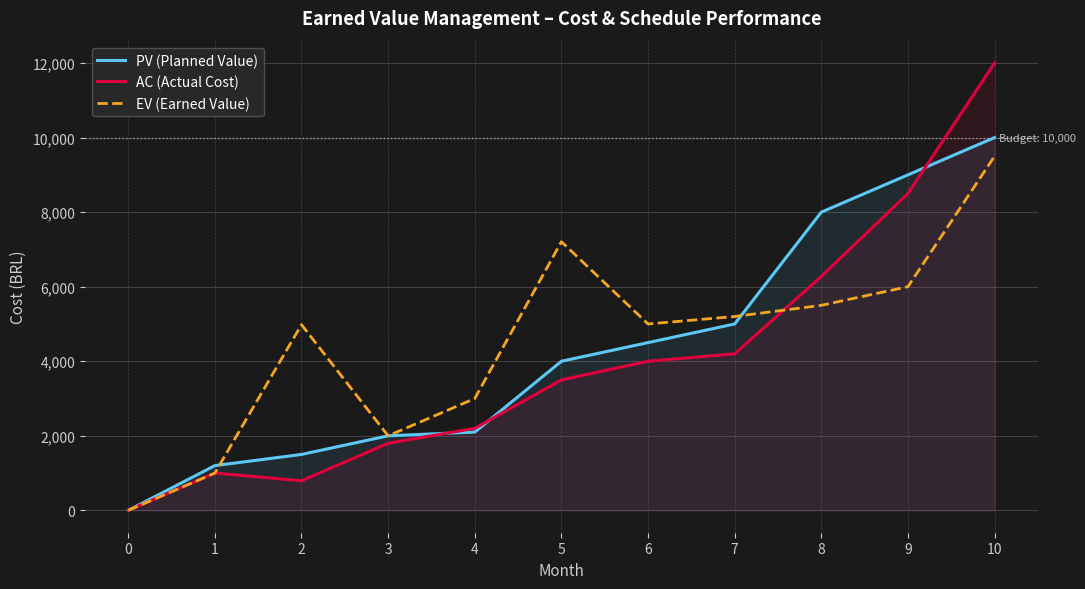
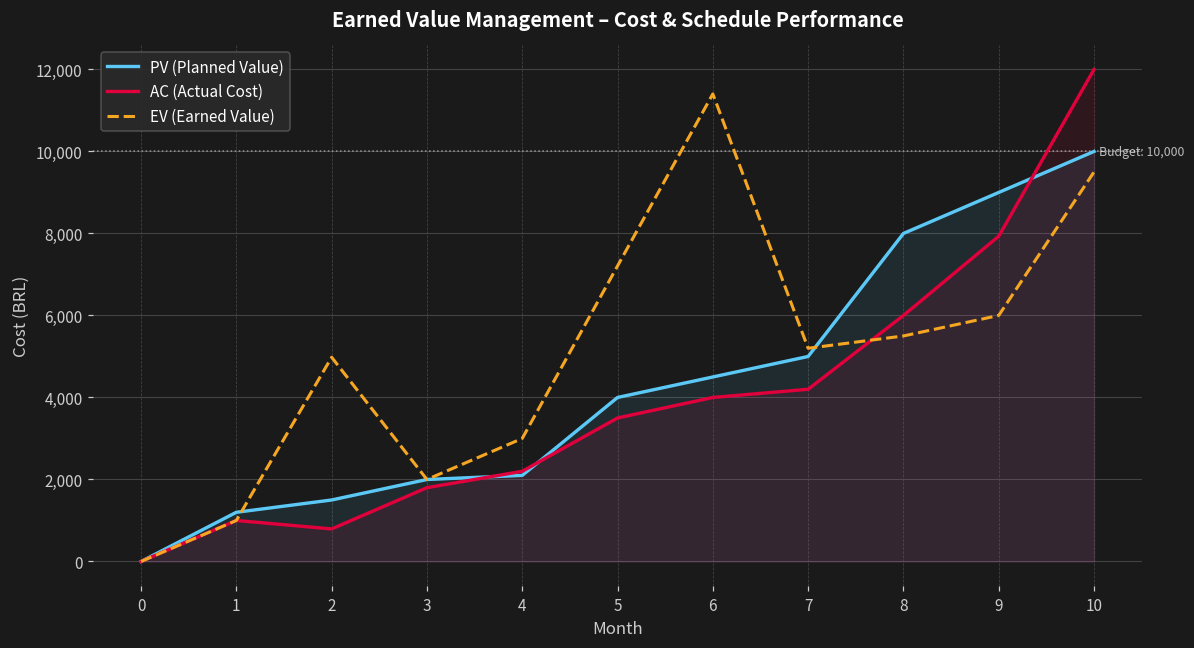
  {
    "PV (Planned Value)": {
      "10": "10,000"
    },
    "AC (Actual Cost)": {
      "2": "800",
      "3": "1,800",
      "4": "2,200",
      "5": "3,500",
      "6": "4,000",
      "7": "4,200",
-     "8": "6,300",
-     "9": "8,500",
+     "8": "6,000",
+     "9": "7,900",
      "10": "12,000"
    },
    "EV (Earned Value)": {
      "2": "5,000",
      "4": "3,000",
      "5": "7,200",
-     "6": "5,000",
+     "6": "11,400",
      "7": "5,200",
      "8": "5,500",
      "9": "6,000",
      "10": "9,500"
    }
  }
